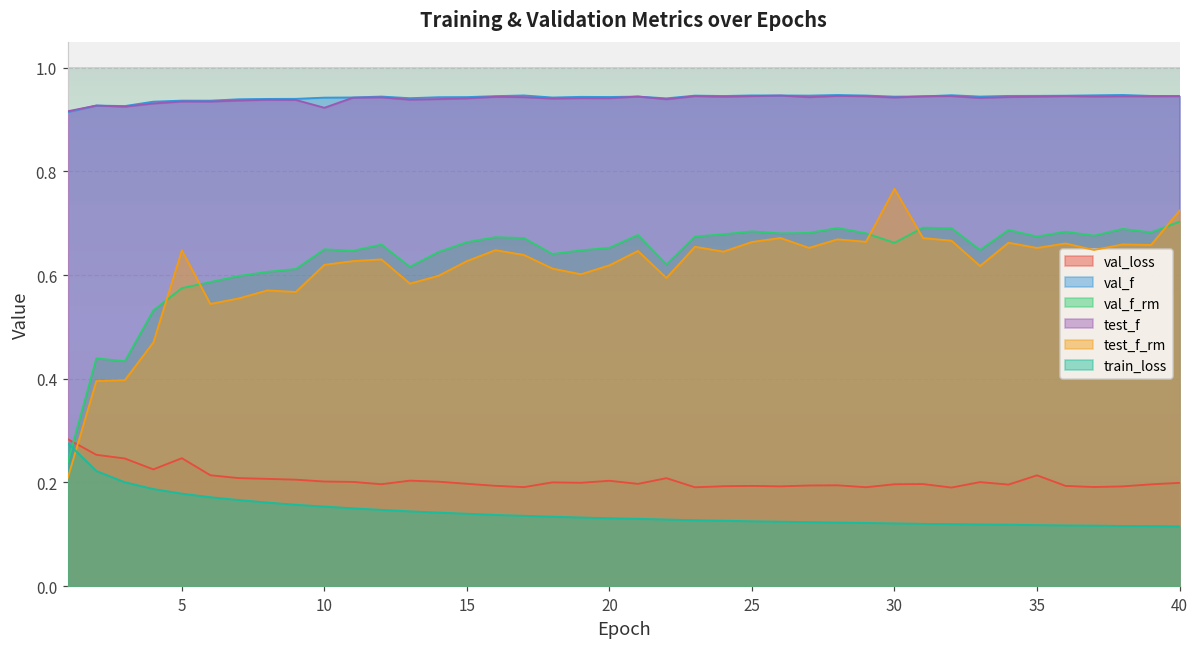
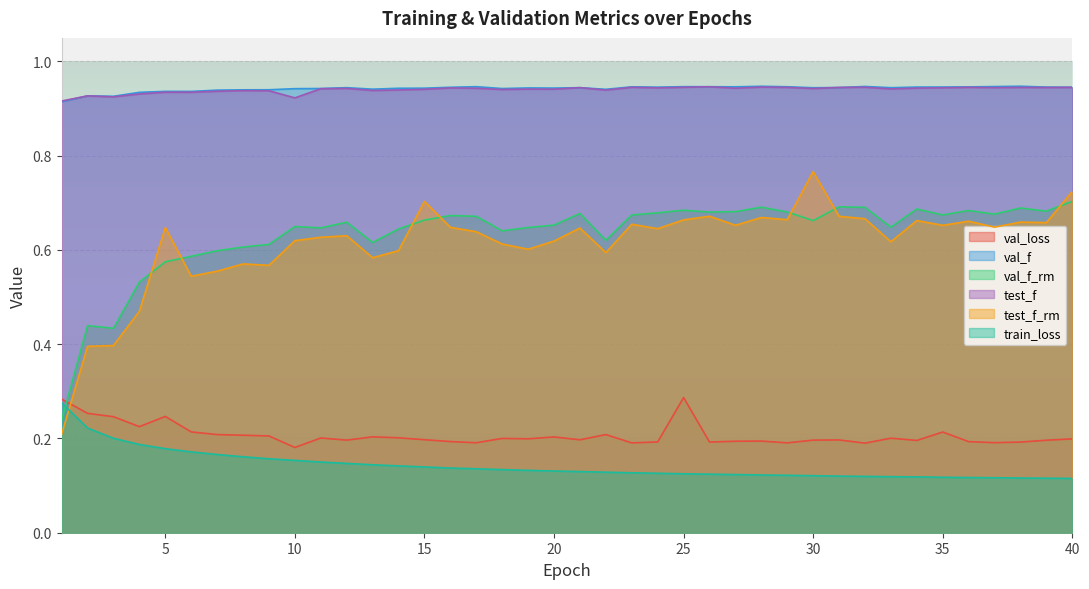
  {
    "val_loss": {
      "5": 0.25,
-     "10": 0.20,
+     "10": 0.18,
      "15": 0.20,
      "20": 0.20,
-     "25": 0.19,
+     "25": 0.29,
      "30": 0.20,
      "35": 0.21,
      "40": 0.20
    },
    "test_f": {
      "10": 0.92
    },
    "test_f_rm": {
      "5": 0.65,
      "10": 0.62,
-     "15": 0.63,
+     "15": 0.70,
      "20": 0.62,
      "25": 0.66,
      "30": 0.77,
      "35": 0.65,
      "40": 0.72
    }
  }
